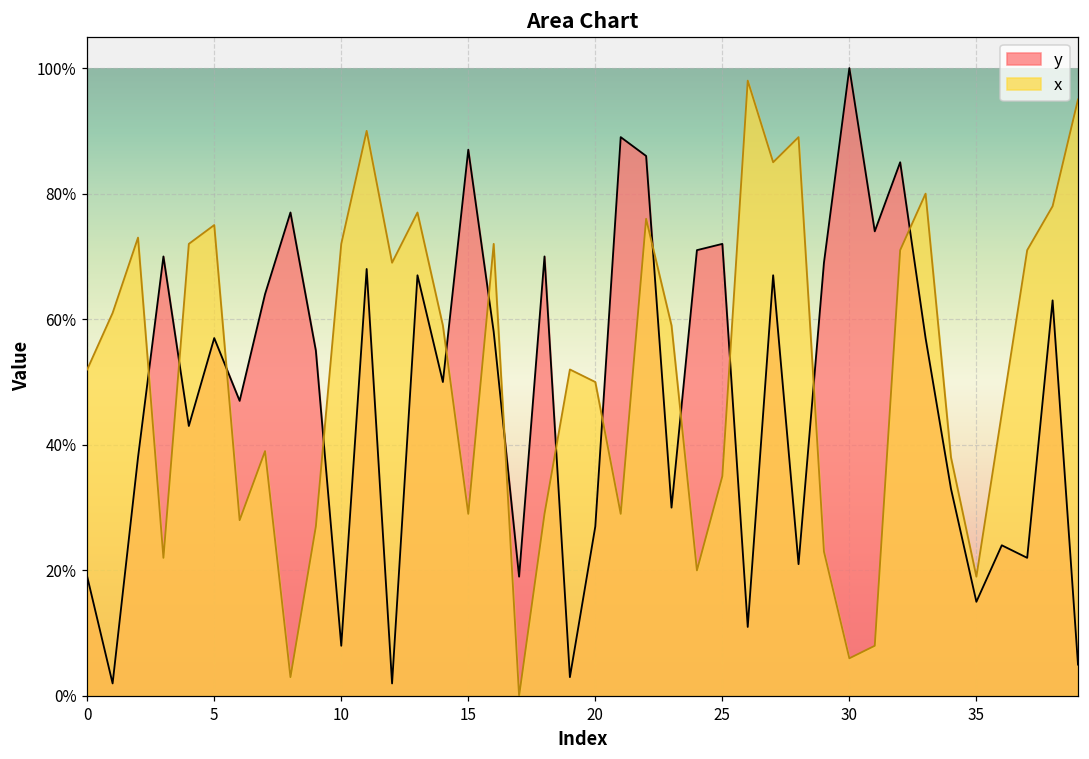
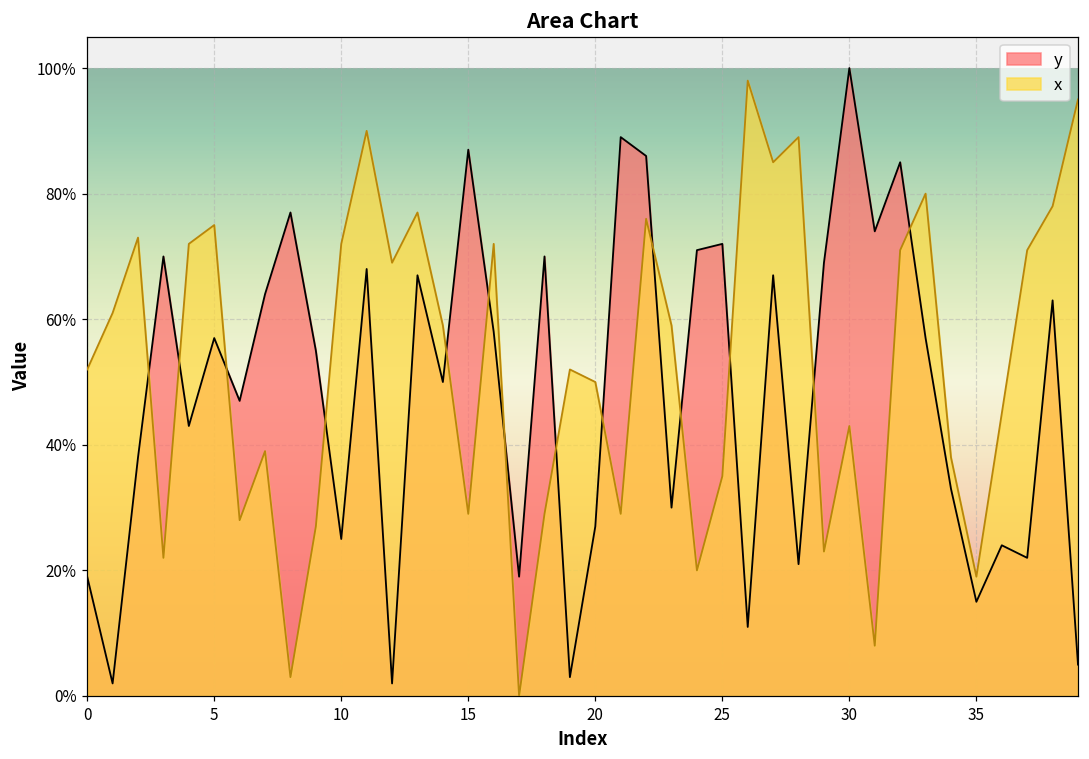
  {
    "y": {
      "0": "19%",
      "5": "57%",
-     "10": "8%",
+     "10": "25%",
      "15": "87%",
      "20": "27%",
      "25": "72%",
      "30": "100%",
      "35": "15%"
    },
    "x": {
      "0": "52%",
      "5": "75%",
      "10": "72%",
      "15": "29%",
      "20": "50%",
      "25": "35%",
-     "30": "6%",
+     "30": "43%",
      "35": "19%"
    }
  }
